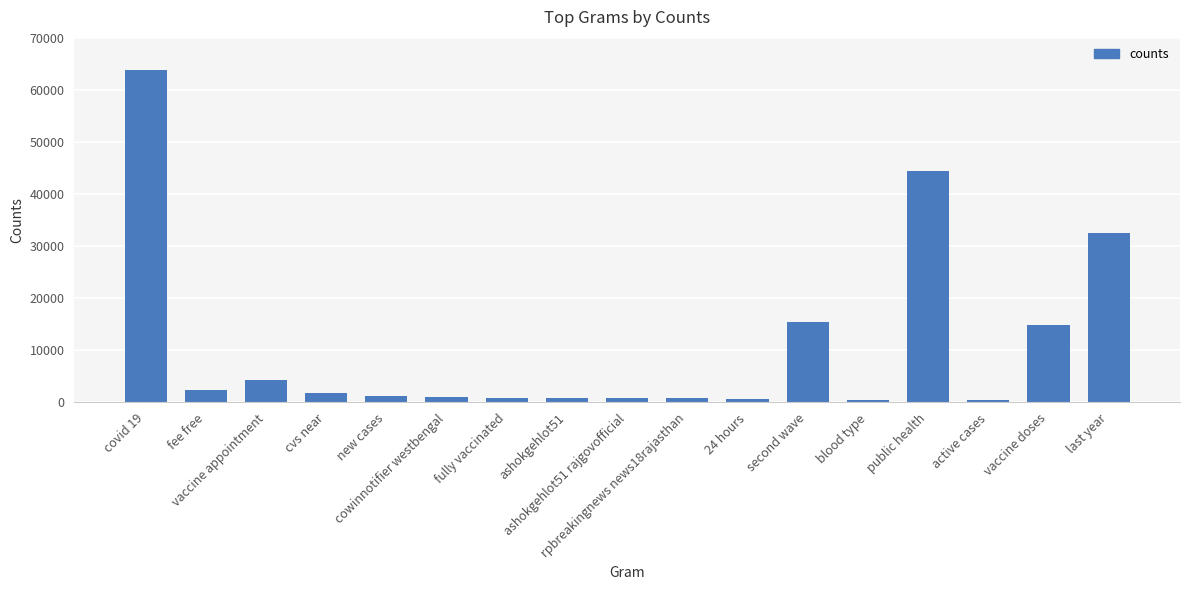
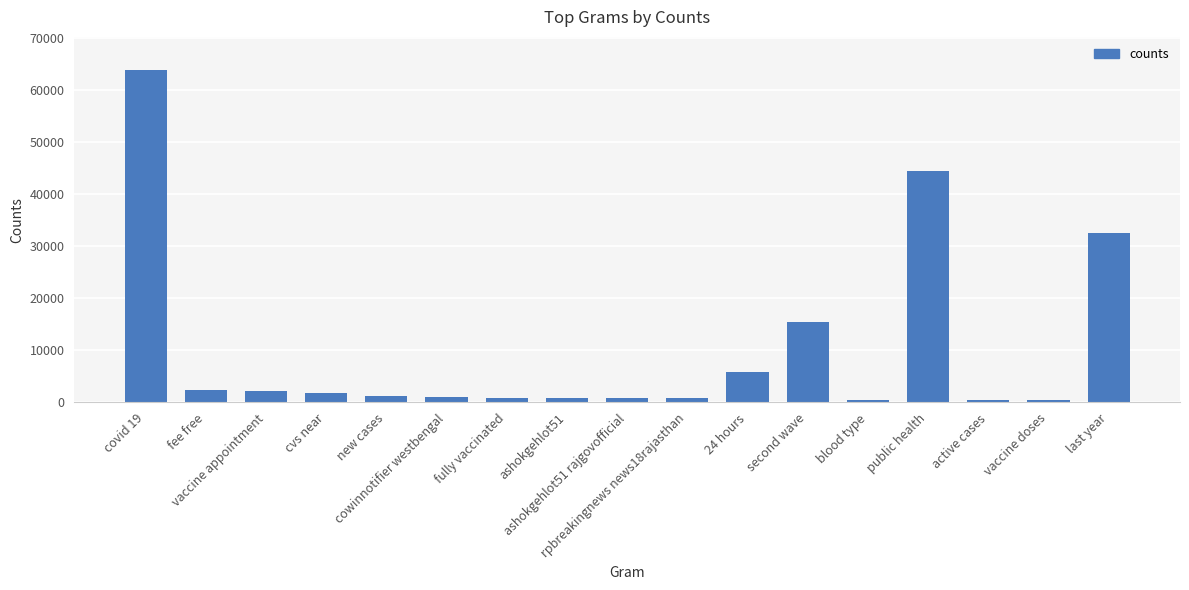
  {
    "covid 19": 64000,
    "fee free": 2000,
-   "vaccine appointment": 4000,
+   "vaccine appointment": 2000,
    "cvs near": 2000,
    "new cases": 1000,
    "cowinnotifier westbengal": 1000,
    "fully vaccinated": 1000,
    "ashokgehlot51": 1000,
    "ashokgehlot51 rajgovofficial": 1000,
    "rpbreakingnews news18rajasthan": 1000,
-   "24 hours": 1000,
+   "24 hours": 6000,
    "second wave": 16000,
    "blood type": 1000,
    "public health": 44000,
    "active cases": 0,
-   "vaccine doses": 15000,
+   "vaccine doses": 0,
    "last year": 33000
  }
